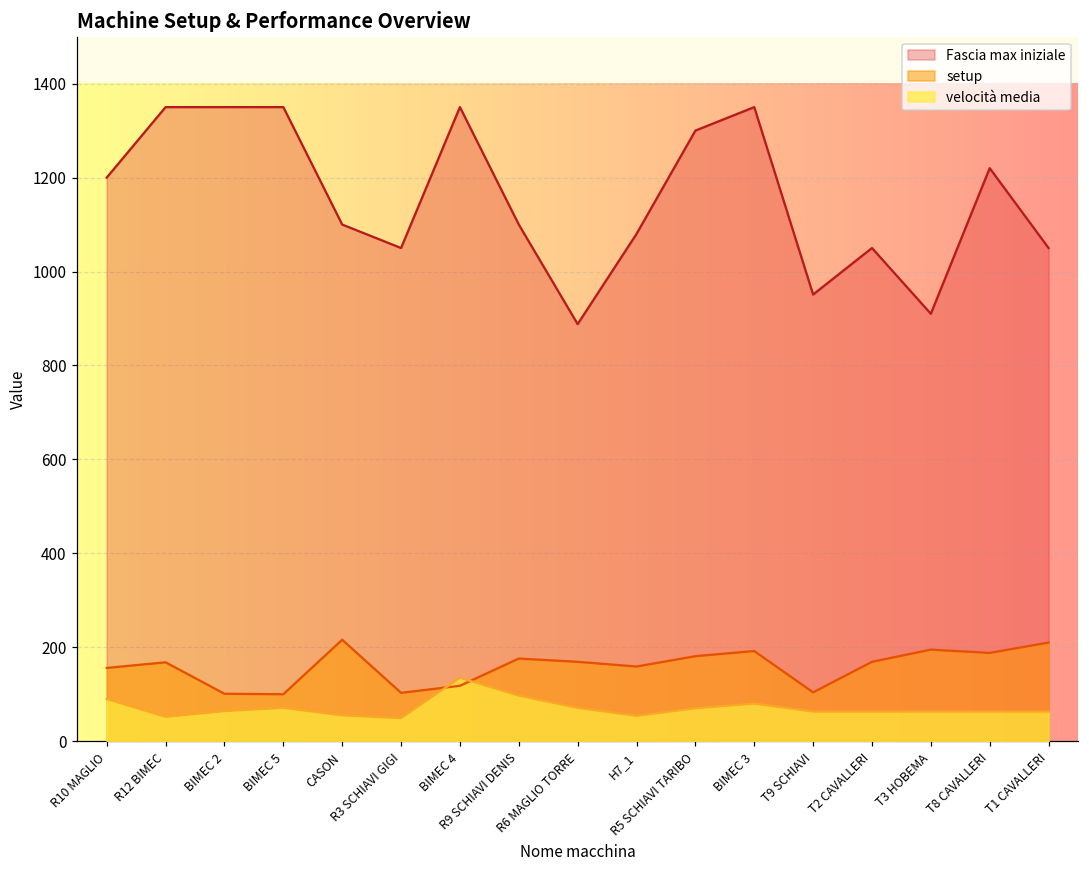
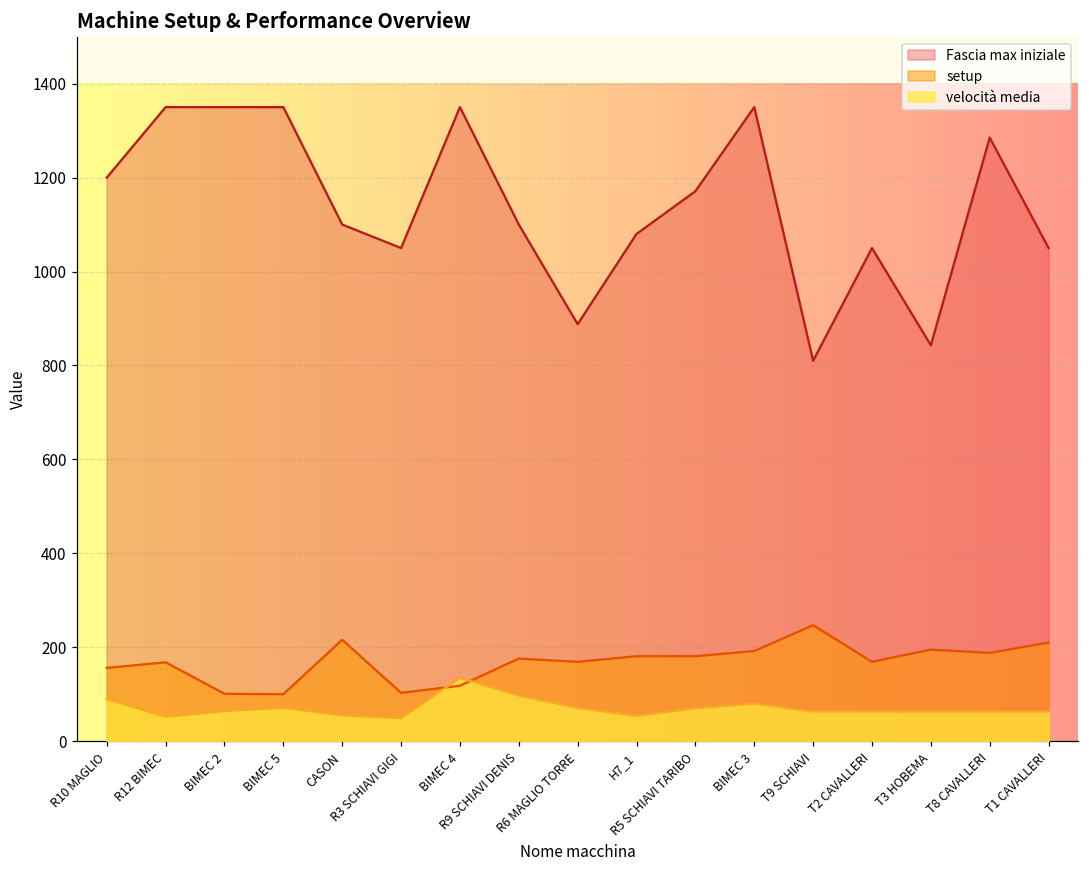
  {
    "Fascia max iniziale": {
      "R10 MAGLIO": 1200,
      "R12 BIMEC": 1350,
      "BIMEC 2": 1350,
      "BIMEC 5": 1350,
      "CASON": 1100,
      "R3 SCHIAVI GIGI": 1050,
      "BIMEC 4": 1350,
      "R9 SCHIAVI DENIS": 1100,
      "R6 MAGLIO TORRE": 890,
      "H7_1": 1080,
-     "R5 SCHIAVI TARIBO": 1300,
+     "R5 SCHIAVI TARIBO": 1170,
      "BIMEC 3": 1350,
-     "T9 SCHIAVI": 950,
+     "T9 SCHIAVI": 810,
      "T2 CAVALLERI": 1050,
-     "T3 HOBEMA": 910,
-     "T8 CAVALLERI": 1220,
+     "T3 HOBEMA": 840,
+     "T8 CAVALLERI": 1290,
      "T1 CAVALLERI": 1050
    },
    "setup": {
      "R10 MAGLIO": 160,
      "R12 BIMEC": 170,
      "BIMEC 2": 100,
      "BIMEC 5": 100,
      "CASON": 220,
      "R3 SCHIAVI GIGI": 100,
      "BIMEC 4": 120,
      "R9 SCHIAVI DENIS": 180,
      "R6 MAGLIO TORRE": 170,
-     "H7_1": 160,
+     "H7_1": 180,
      "R5 SCHIAVI TARIBO": 180,
      "BIMEC 3": 190,
-     "T9 SCHIAVI": 100,
+     "T9 SCHIAVI": 250,
      "T2 CAVALLERI": 170,
      "T3 HOBEMA": 200,
      "T8 CAVALLERI": 190,
      "T1 CAVALLERI": 210
    },
    "velocità media": {
      "R10 MAGLIO": 90,
      "R12 BIMEC": 50,
      "BIMEC 2": 60,
      "BIMEC 5": 70,
      "CASON": 60,
      "R3 SCHIAVI GIGI": 50,
      "BIMEC 4": 140,
      "R9 SCHIAVI DENIS": 100,
      "R6 MAGLIO TORRE": 70,
      "H7_1": 50,
      "R5 SCHIAVI TARIBO": 70,
      "BIMEC 3": 80,
      "T9 SCHIAVI": 60,
      "T2 CAVALLERI": 60,
      "T3 HOBEMA": 60,
      "T8 CAVALLERI": 60,
      "T1 CAVALLERI": 60
    }
  }
